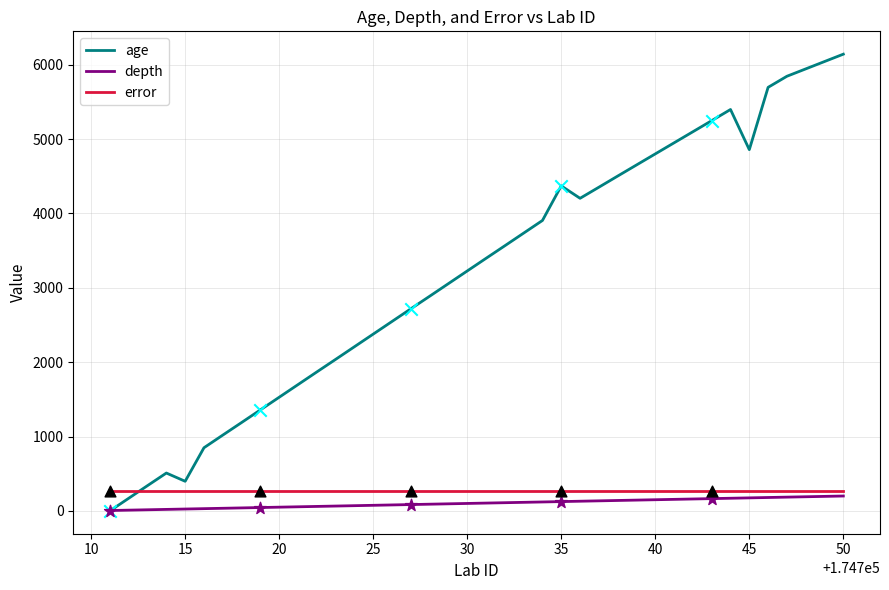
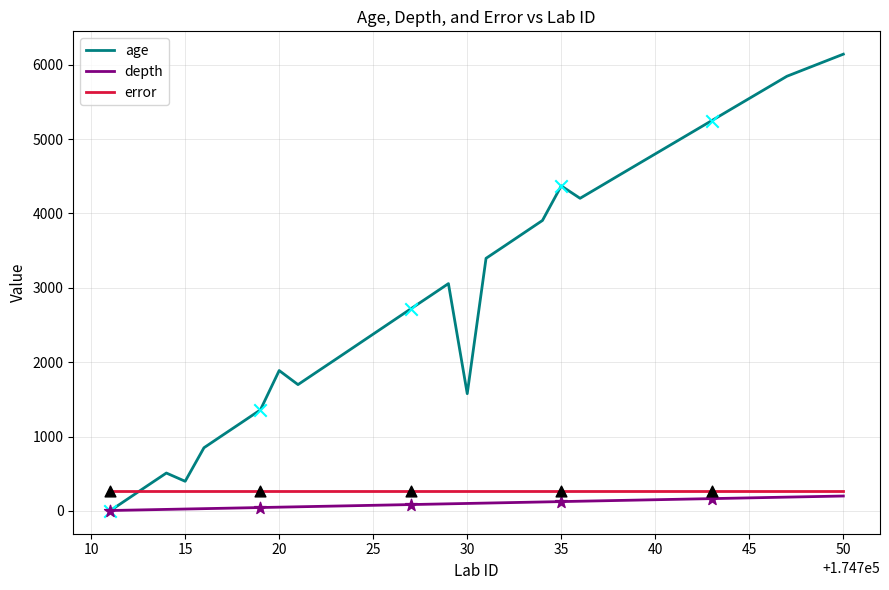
  {
    "age": {
      "15": 400,
-     "20": 1500,
+     "20": 1900,
      "25": 2400,
-     "30": 3200,
+     "30": 1600,
      "40": 4800,
-     "45": 4900,
+     "45": 5500,
      "50": 6100
    },
    "error": {
      "15": 300,
      "20": 300,
      "25": 300,
      "30": 300,
      "40": 300,
      "45": 300,
      "50": 300
    }
  }
